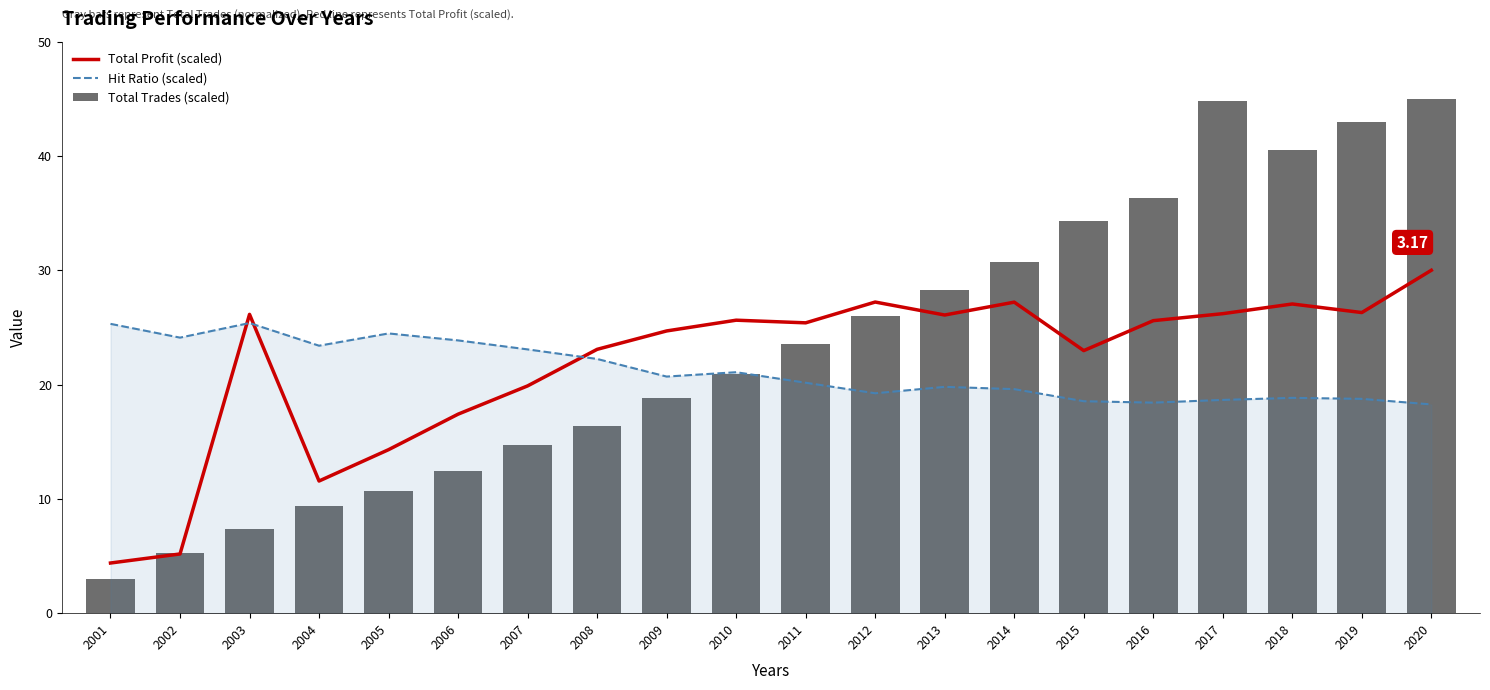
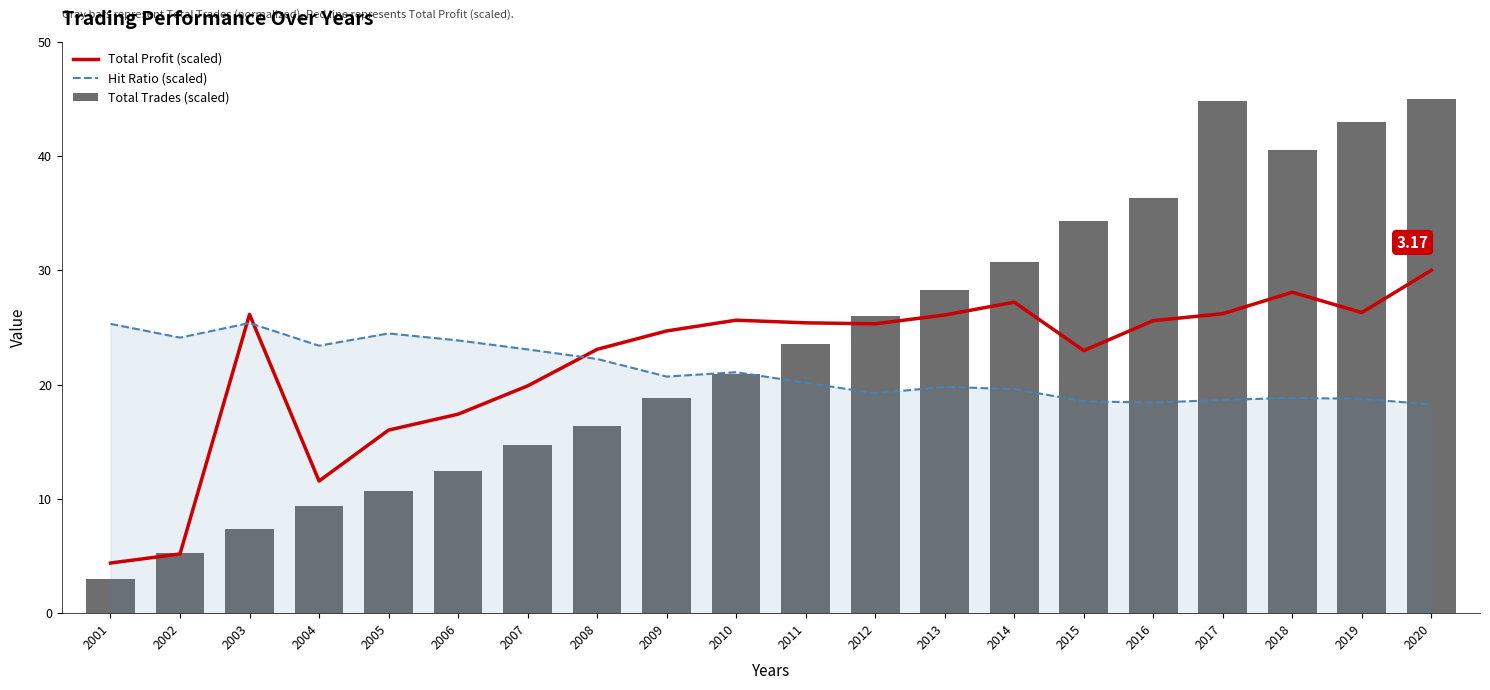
  {
    "Total Profit (scaled)": {
      "2001": 4.4,
      "2002": 5.2,
      "2003": 26.1,
      "2004": 11.6,
-     "2005": 14.3,
+     "2005": 16.0,
      "2006": 17.4,
      "2007": 19.9,
      "2008": 23.1,
      "2009": 24.7,
      "2010": 25.6,
      "2011": 25.4,
-     "2012": 27.2,
+     "2012": 25.3,
      "2013": 26.1,
      "2014": 27.2,
      "2015": 23.0,
      "2016": 25.6,
      "2017": 26.2,
-     "2018": 27.1,
+     "2018": 28.1,
      "2019": 26.3,
      "2020": 30.0
    },
    "Total Trades (scaled)": {
      "2001": 3.0,
      "2002": 5.3,
      "2003": 7.3,
      "2004": 9.4,
      "2005": 10.7,
      "2006": 12.4,
      "2007": 14.7,
      "2008": 16.4,
      "2009": 18.8,
      "2010": 20.9,
      "2011": 23.5,
      "2012": 26.0,
      "2013": 28.2,
      "2014": 30.7,
      "2015": 34.3,
      "2016": 36.3,
      "2017": 44.8,
      "2018": 40.5,
      "2019": 42.9
    },
    "Hit Ratio (scaled)": {
      "2001": 25.3,
      "2002": 24.1,
      "2003": 25.4,
      "2004": 23.4,
      "2005": 24.5,
      "2006": 23.9,
      "2007": 23.1,
      "2008": 22.2,
      "2009": 20.7,
      "2010": 21.1,
      "2011": 20.2,
      "2012": 19.2,
      "2013": 19.8,
      "2014": 19.6,
      "2015": 18.5,
      "2016": 18.4,
      "2017": 18.7,
      "2018": 18.8,
      "2019": 18.8,
      "2020": 18.3
    }
  }
